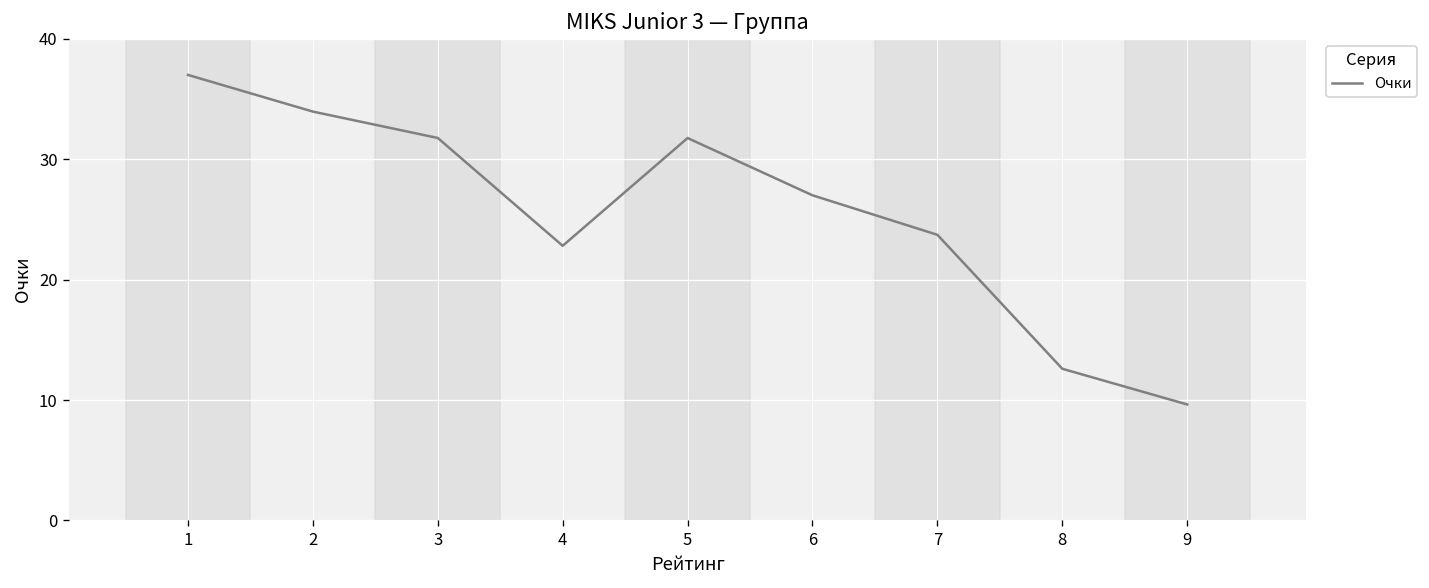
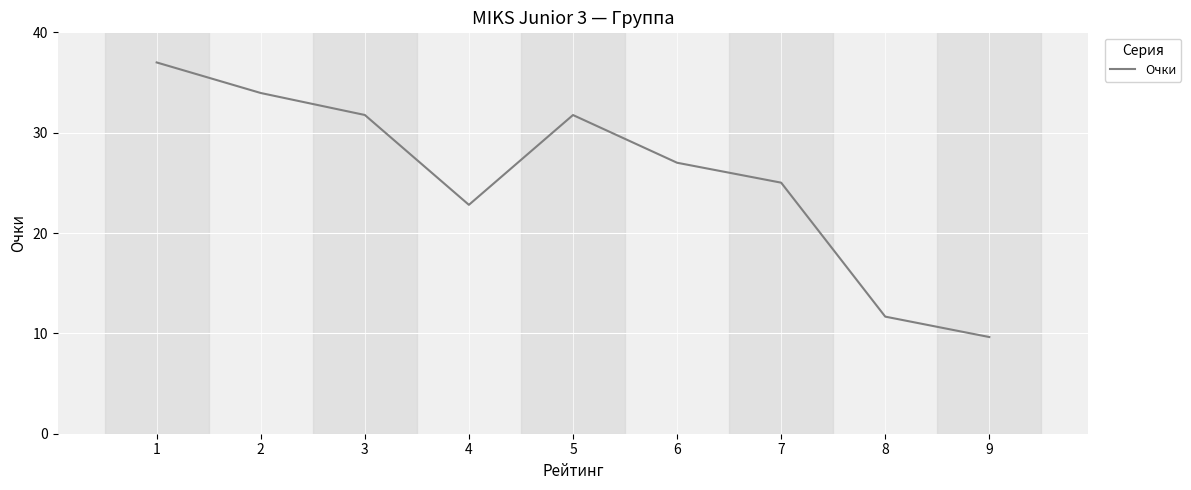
  {
    "1": 37.0,
    "2": 34.0,
    "3": 31.8,
    "4": 22.8,
    "5": 31.8,
    "6": 27.0,
-   "7": 23.7,
-   "8": 12.6,
+   "7": 25.0,
+   "8": 11.7,
    "9": 9.6
  }
